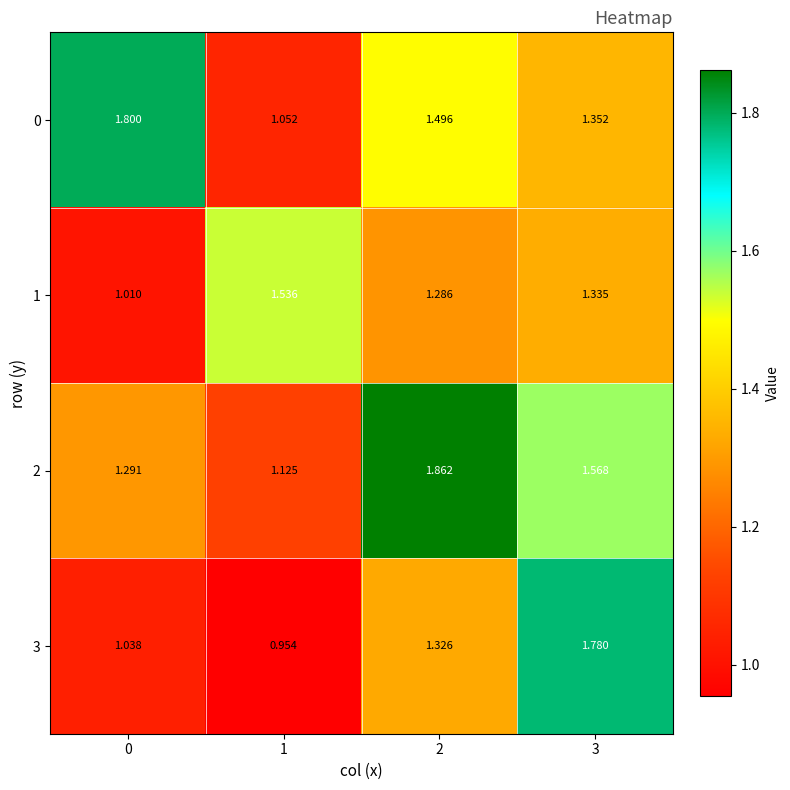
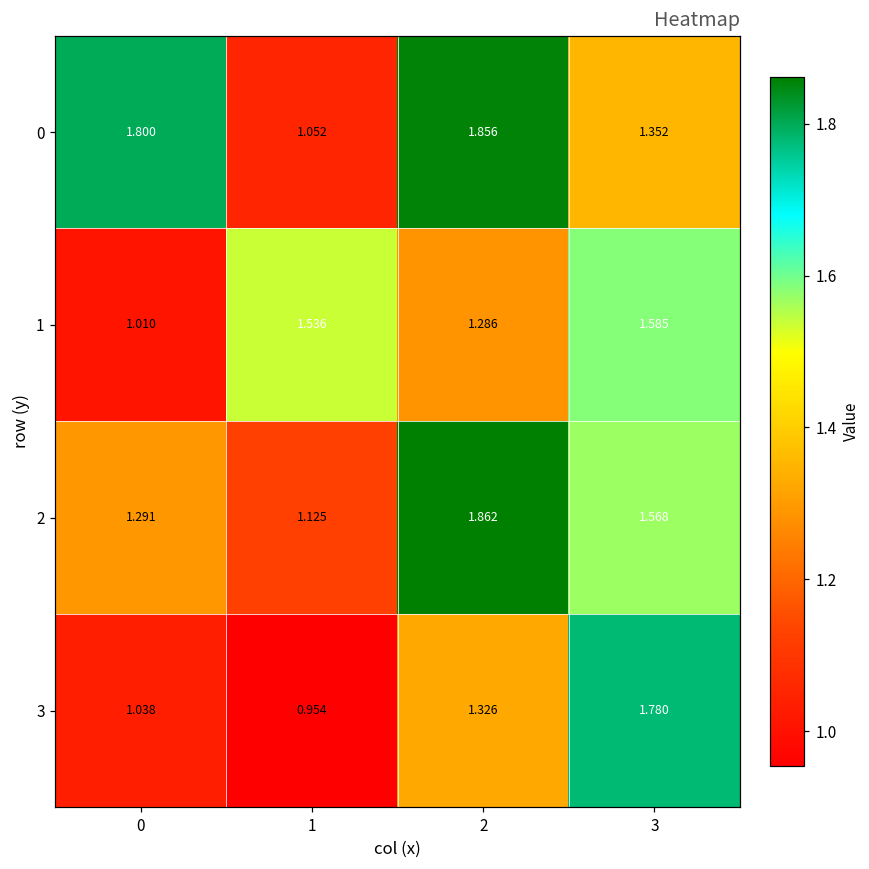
  {
    "0": {
      "0": 1.800,
      "1": 1.052,
-     "2": 1.496,
+     "2": 1.856,
      "3": 1.352
    },
    "1": {
      "0": 1.010,
      "1": 1.536,
      "2": 1.286,
-     "3": 1.335
+     "3": 1.585
    },
    "2": {
      "0": 1.291,
      "1": 1.125,
      "2": 1.862,
      "3": 1.568
    },
    "3": {
      "0": 1.038,
      "1": 0.954,
      "2": 1.326,
      "3": 1.780
    }
  }
